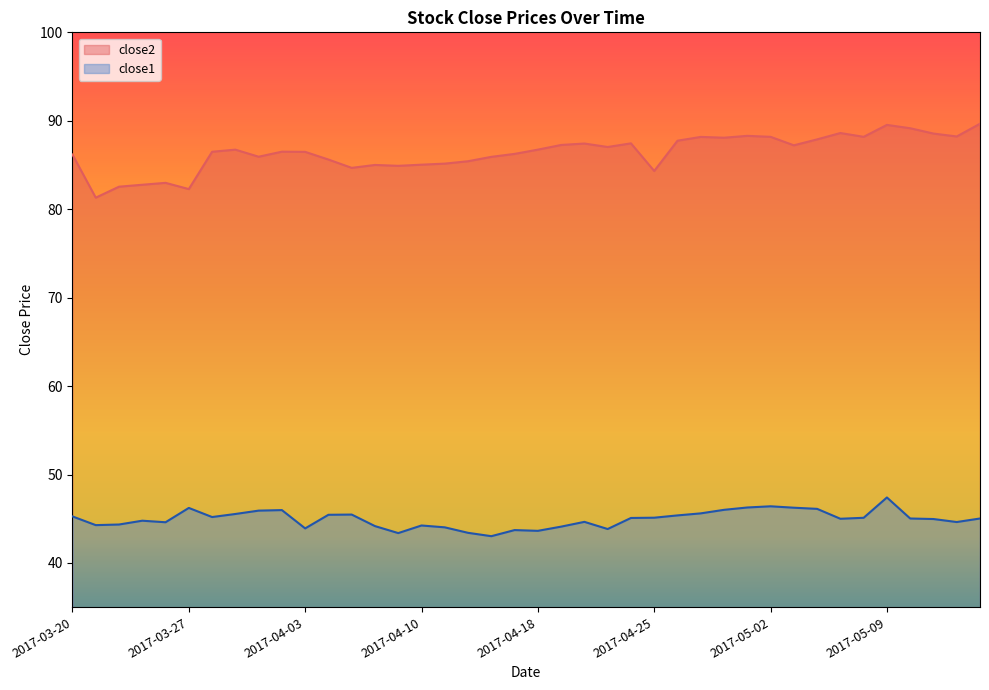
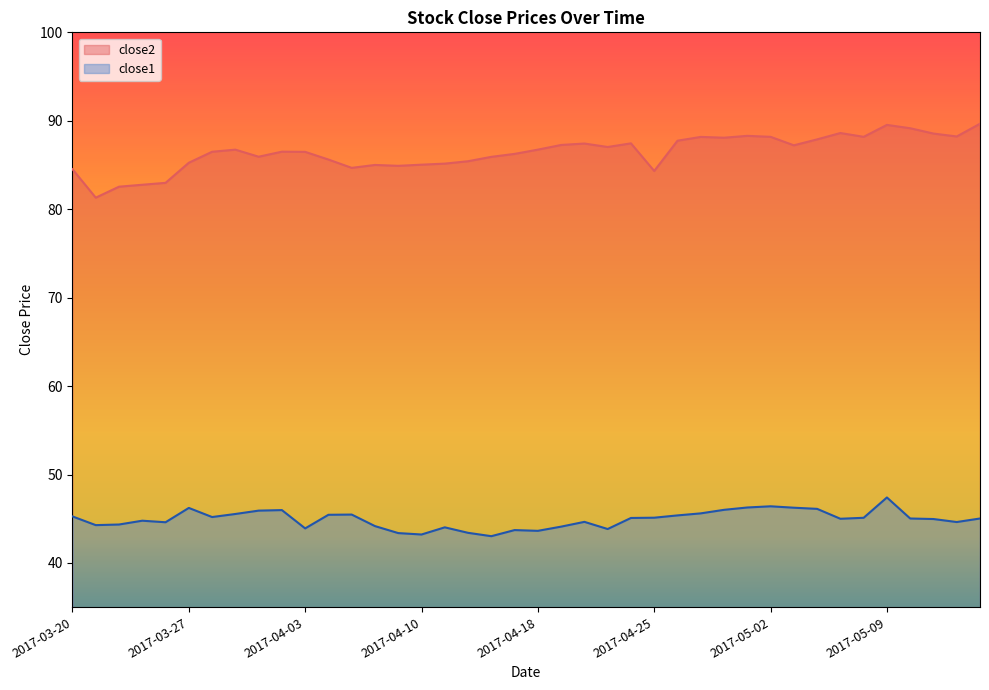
  {
    "close2": {
-     "2017-03-20": 86,
-     "2017-03-27": 82,
+     "2017-03-20": 85,
+     "2017-03-27": 85,
      "2017-04-03": 86,
      "2017-04-10": 85,
      "2017-04-18": 87,
      "2017-04-25": 84,
      "2017-05-02": 88,
      "2017-05-09": 90
    },
    "close1": {
      "2017-03-20": 45,
      "2017-03-27": 46,
      "2017-04-03": 44,
-     "2017-04-10": 44,
+     "2017-04-10": 43,
      "2017-04-18": 44,
      "2017-04-25": 45,
      "2017-05-02": 46,
      "2017-05-09": 47
    }
  }
